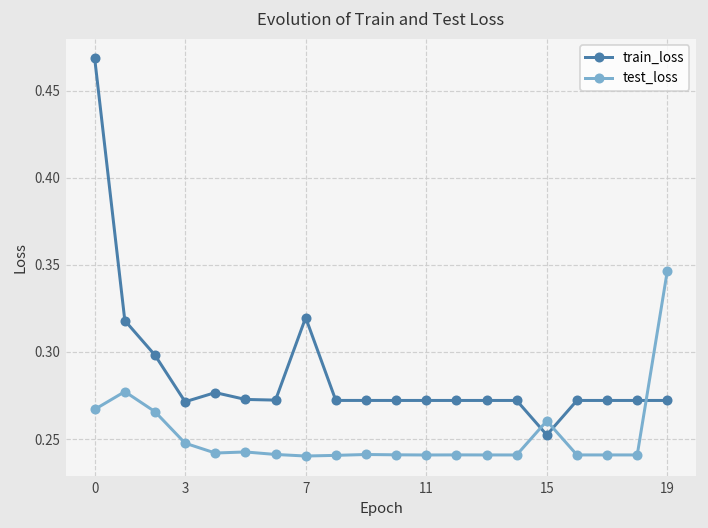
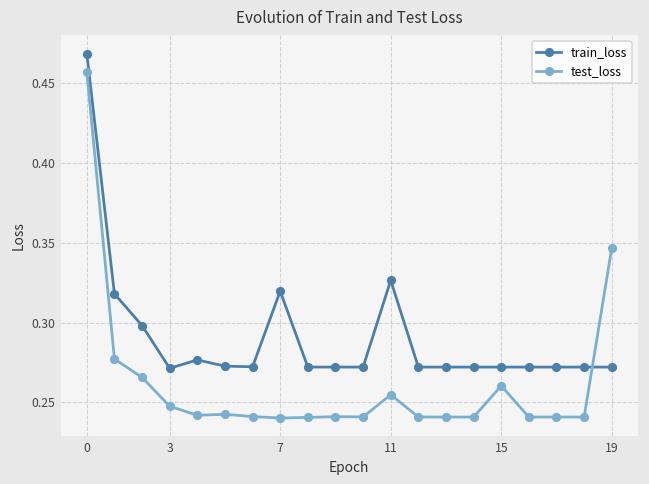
  {
    "train_loss": {
      "0": 0.469,
      "3": 0.271,
      "7": 0.320,
-     "11": 0.272,
-     "15": 0.252,
+     "11": 0.327,
+     "15": 0.272,
      "19": 0.272
    },
    "test_loss": {
-     "0": 0.267,
+     "0": 0.457,
      "3": 0.248,
      "7": 0.240,
-     "11": 0.241,
+     "11": 0.255,
      "15": 0.260,
      "19": 0.347
    }
  }
